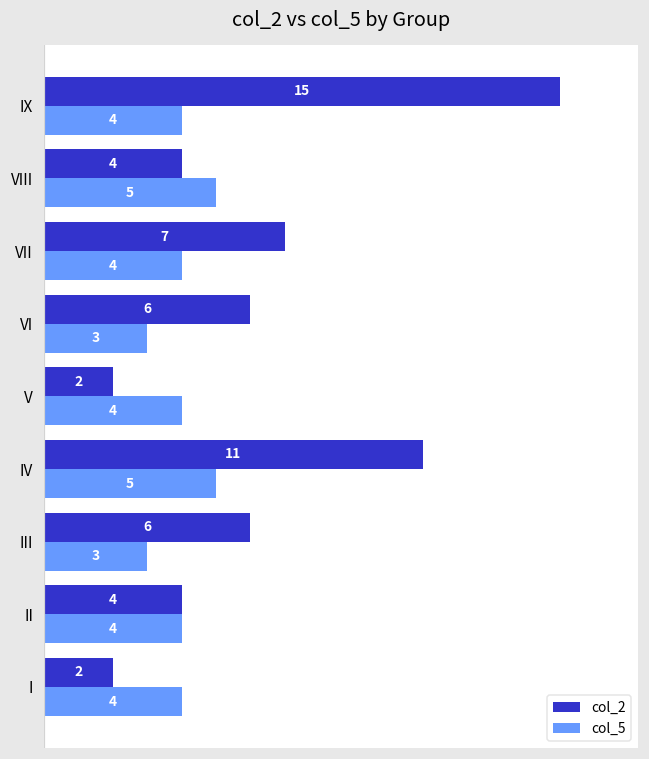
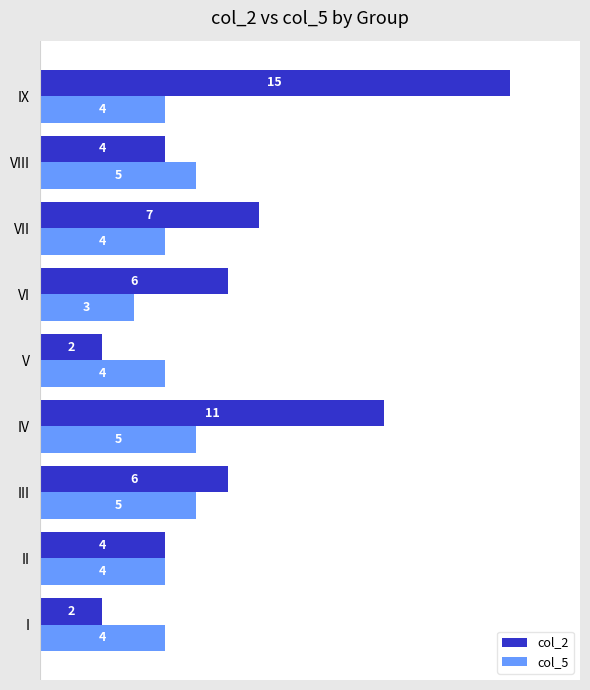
  {
    "col_2": {
      "IX": 15,
      "VIII": 4,
      "VII": 7,
      "VI": 6,
      "V": 2,
      "IV": 11,
      "III": 6,
      "II": 4,
      "I": 2
    },
    "col_5": {
      "IX": 4,
      "VIII": 5,
      "VII": 4,
      "VI": 3,
      "V": 4,
      "IV": 5,
-     "III": 3,
+     "III": 5,
      "II": 4,
      "I": 4
    }
  }
